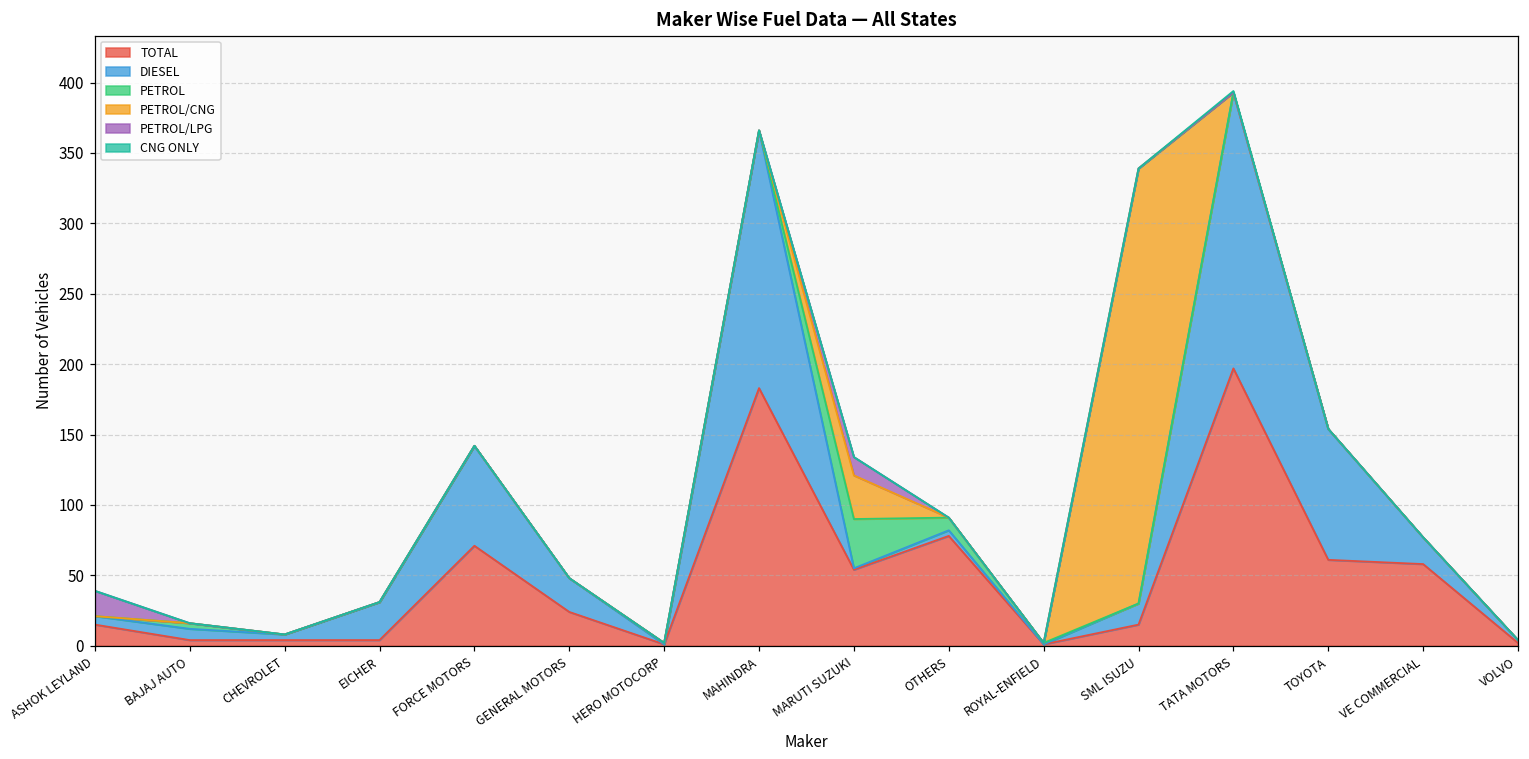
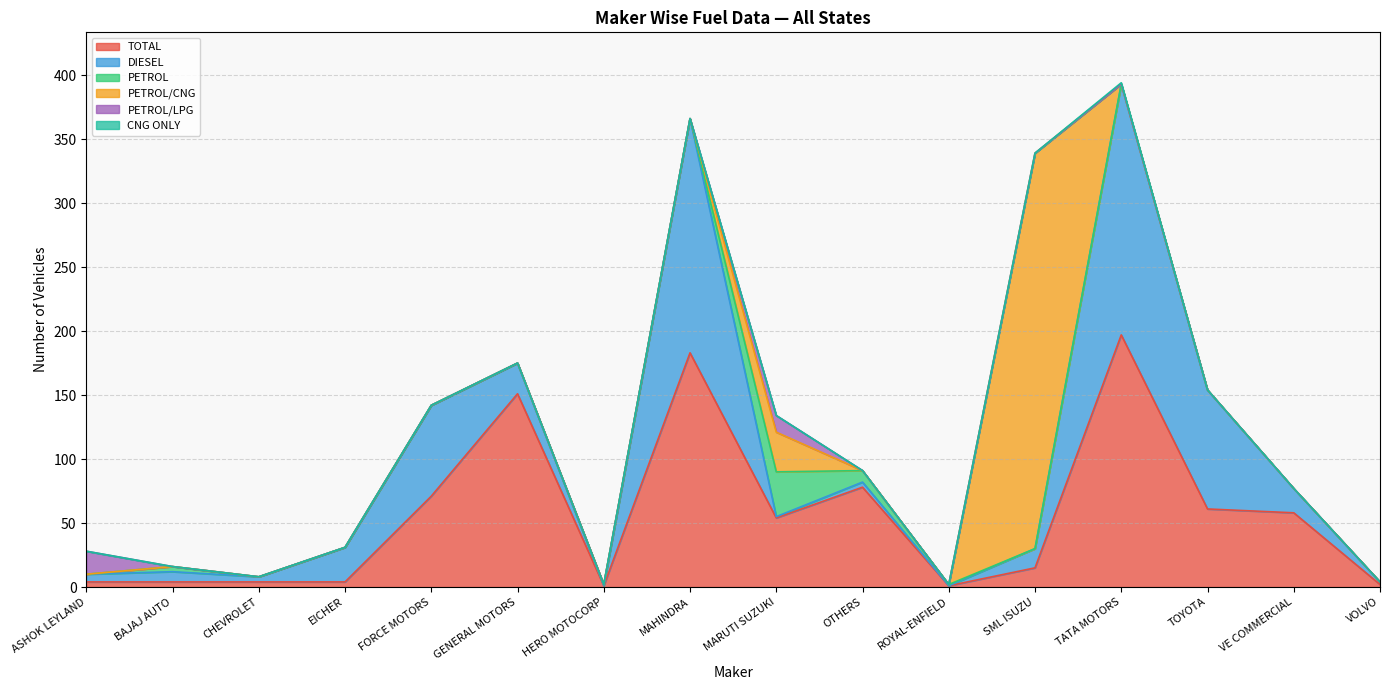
  {
    "TOTAL": {
-     "ASHOK LEYLAND": 15,
+     "ASHOK LEYLAND": 4,
      "BAJAJ AUTO": 4,
      "CHEVROLET": 4,
      "EICHER": 4,
      "FORCE MOTORS": 71,
-     "GENERAL MOTORS": 24,
+     "GENERAL MOTORS": 151,
      "MAHINDRA": 183,
      "OTHERS": 78,
      "SML ISUZU": 15,
      "TATA MOTORS": 197,
      "TOYOTA": 61,
      "VE COMMERCIAL": 58,
      "VOLVO": 2
    },
    "DIESEL": {
      "BAJAJ AUTO": 8,
      "OTHERS": 4
    },
    "PETROL/CNG": {
      "MARUTI SUZUKI": 31
    }
  }
